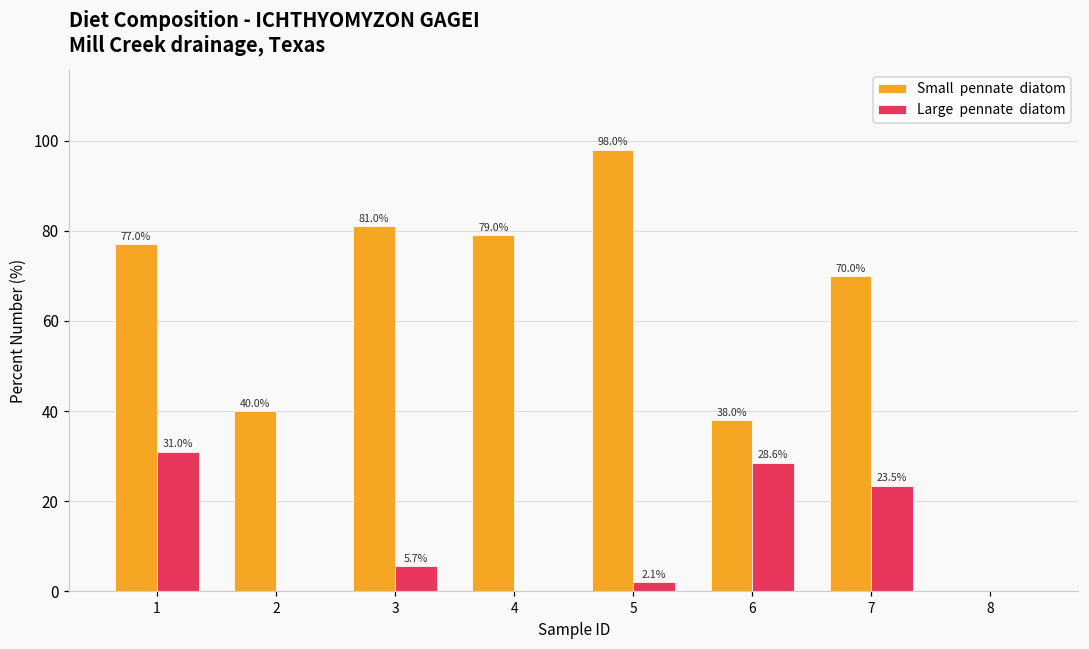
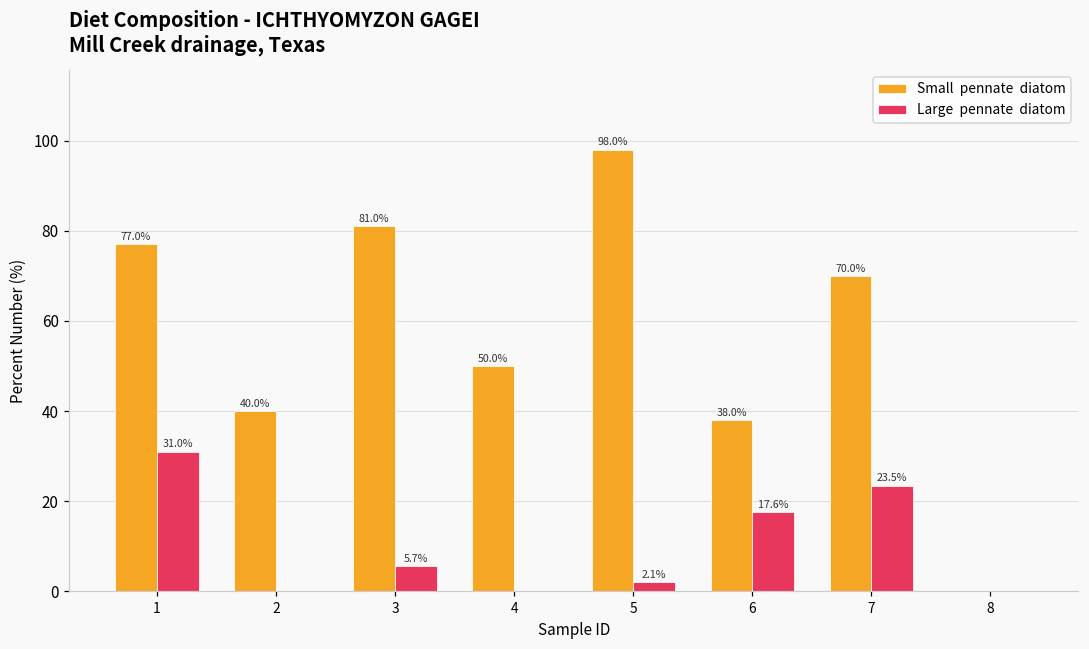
  {
    "Small pennate diatom": {
      "1": "77.0%",
      "2": "40.0%",
      "3": "81.0%",
-     "4": "79.0%",
+     "4": "50.0%",
      "5": "98.0%",
      "6": "38.0%",
      "7": "70.0%"
    },
    "Large pennate diatom": {
      "1": "31.0%",
      "3": "5.7%",
      "5": "2.1%",
-     "6": "28.6%",
+     "6": "17.6%",
      "7": "23.5%"
    }
  }
